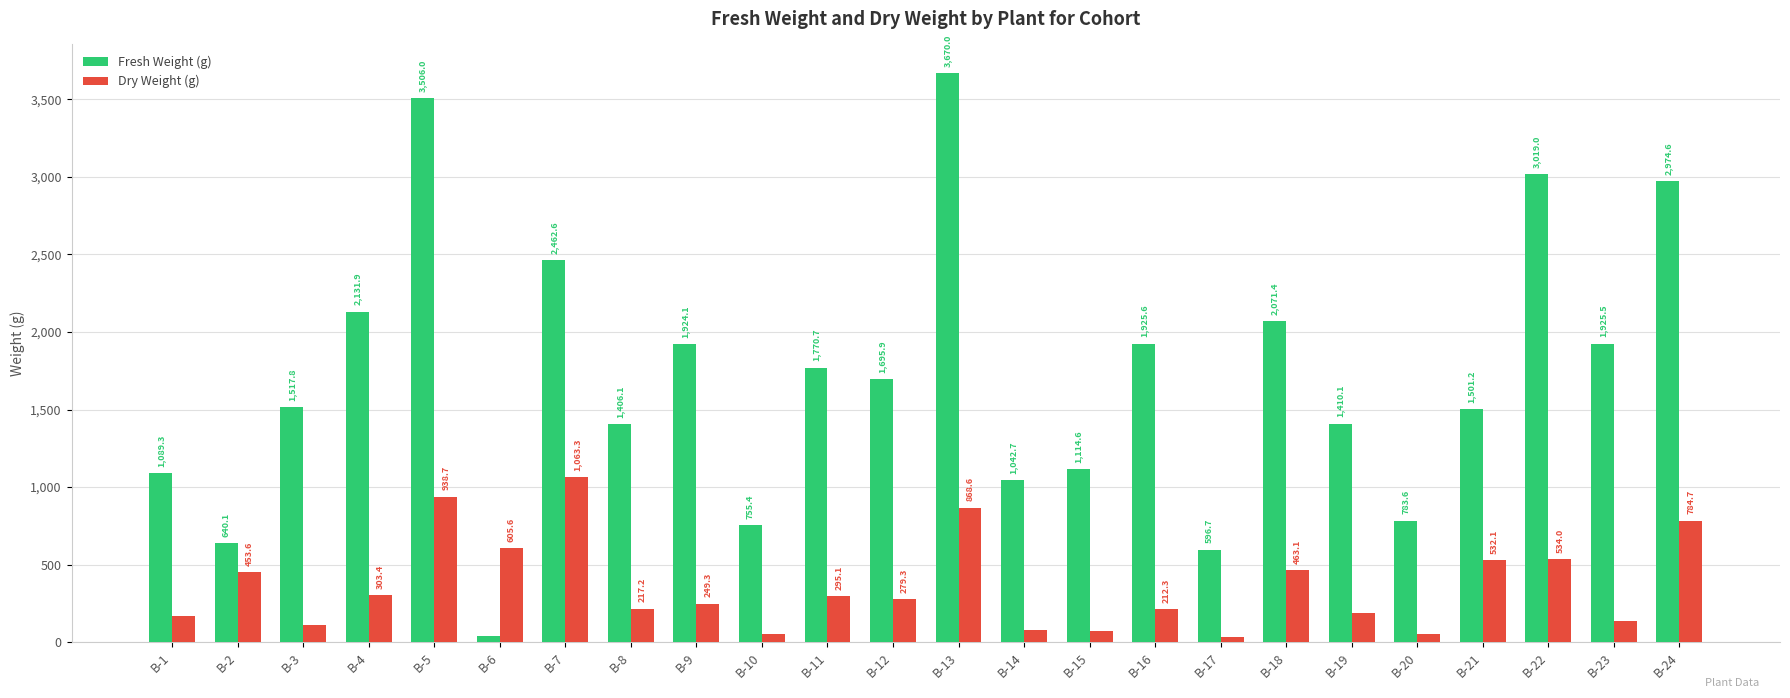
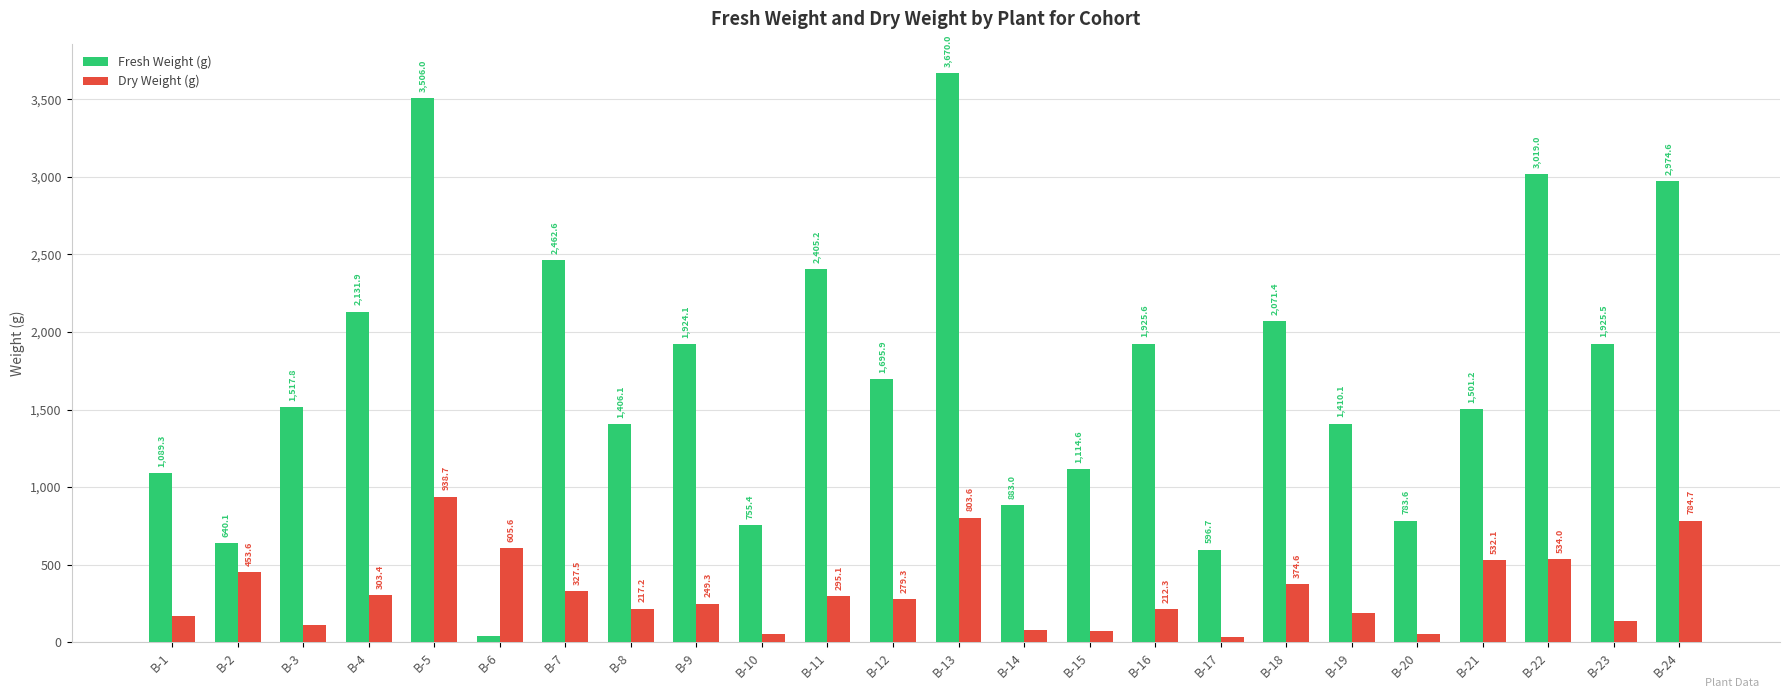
  {
    "Fresh Weight (g)": {
      "B-1": "1,089.3",
      "B-2": "640.1",
      "B-3": "1,517.8",
      "B-4": "2,131.9",
      "B-5": "3,506.0",
      "B-7": "2,462.6",
      "B-8": "1,406.1",
      "B-9": "1,924.1",
      "B-10": "755.4",
-     "B-11": "1,770.7",
+     "B-11": "2,405.2",
      "B-12": "1,695.9",
      "B-13": "3,670.0",
-     "B-14": "1,042.7",
+     "B-14": "883.0",
      "B-15": "1,114.6",
      "B-16": "1,925.6",
      "B-17": "596.7",
      "B-18": "2,071.4",
      "B-19": "1,410.1",
      "B-20": "783.6",
      "B-21": "1,501.2",
      "B-22": "3,019.0",
      "B-23": "1,925.5",
      "B-24": "2,974.6"
    },
    "Dry Weight (g)": {
      "B-2": "453.6",
      "B-4": "303.4",
      "B-5": "938.7",
      "B-6": "605.6",
-     "B-7": "1,063.3",
+     "B-7": "327.5",
      "B-8": "217.2",
      "B-9": "249.3",
      "B-11": "295.1",
      "B-12": "279.3",
-     "B-13": "868.6",
+     "B-13": "803.6",
      "B-16": "212.3",
-     "B-18": "463.1",
+     "B-18": "374.6",
      "B-21": "532.1",
      "B-22": "534.0",
      "B-24": "784.7"
    }
  }
